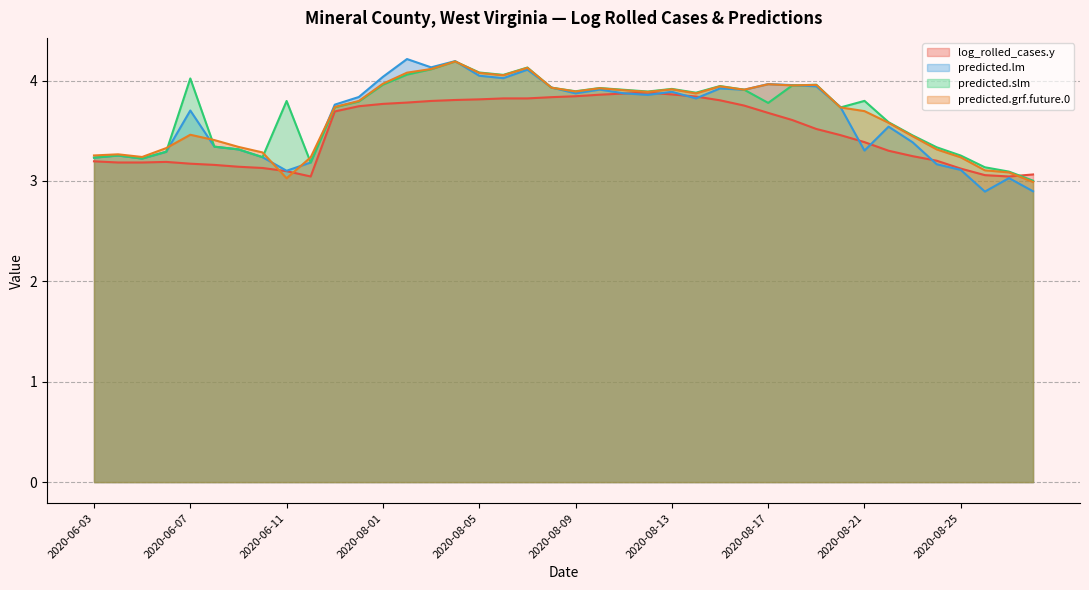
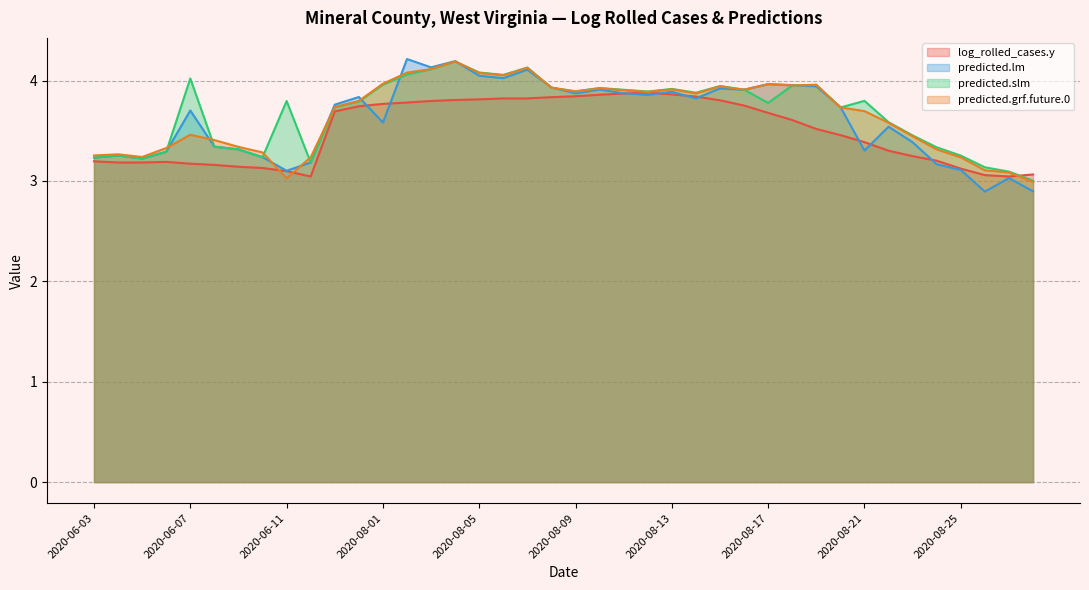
  {
    "predicted.lm": {
      "2020-06-07": 3.70,
-     "2020-08-01": 4.04,
+     "2020-08-01": 3.58,
      "2020-08-05": 4.05,
      "2020-08-21": 3.30
    },
    "predicted.slm": {
      "2020-06-07": 4.02,
      "2020-06-11": 3.80,
      "2020-08-17": 3.78,
      "2020-08-21": 3.80
    }
  }
